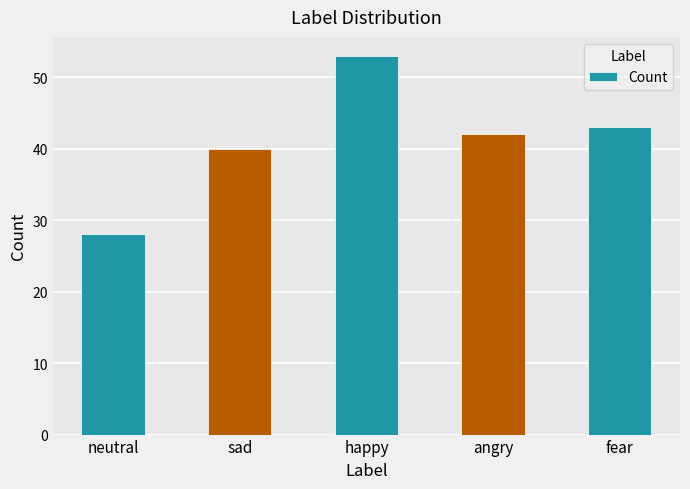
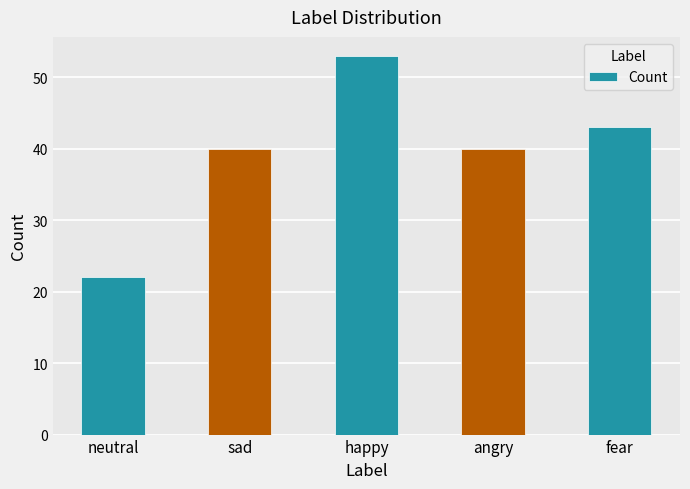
  {
-   "neutral": 28,
+   "neutral": 22,
    "sad": 40,
    "happy": 53,
-   "angry": 42,
+   "angry": 40,
    "fear": 43
  }
